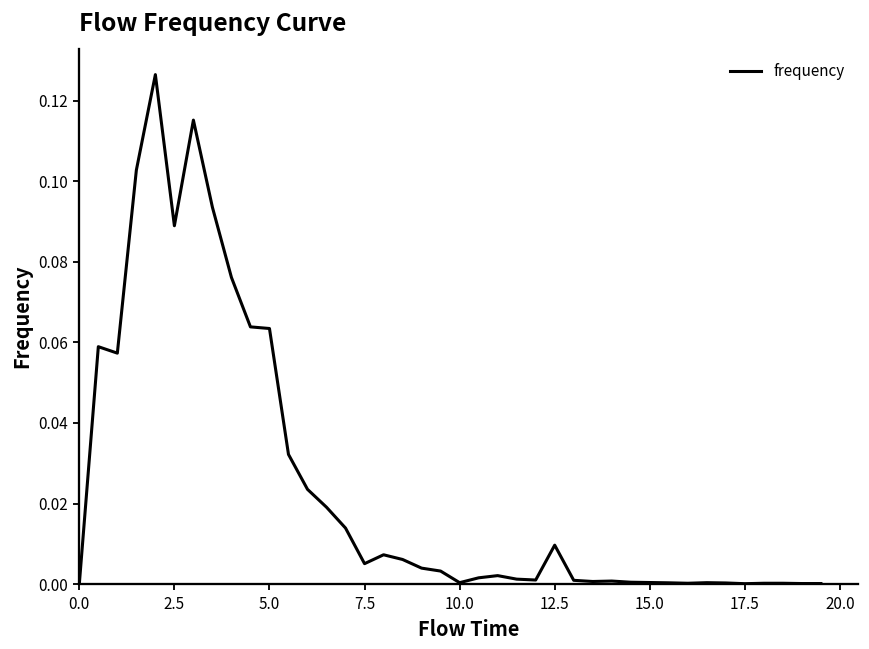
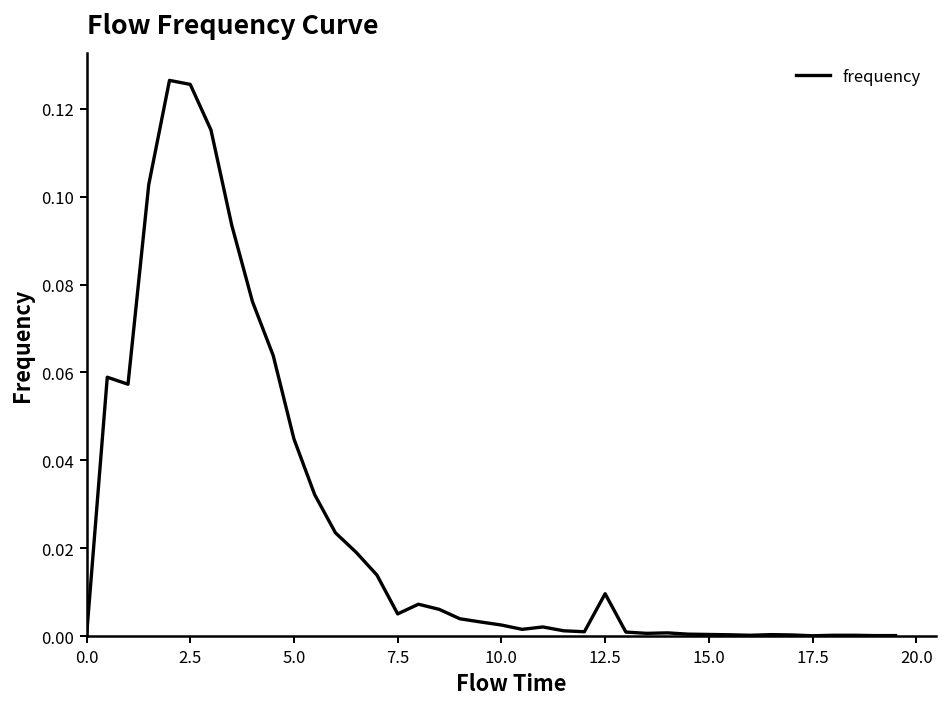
  {
    "0.0": 0.000,
-   "2.5": 0.089,
-   "5.0": 0.063,
+   "2.5": 0.126,
+   "5.0": 0.045,
    "7.5": 0.005,
-   "10.0": 0.000,
+   "10.0": 0.003,
    "12.5": 0.010,
    "15.0": 0.000,
    "17.5": 0.000
  }
